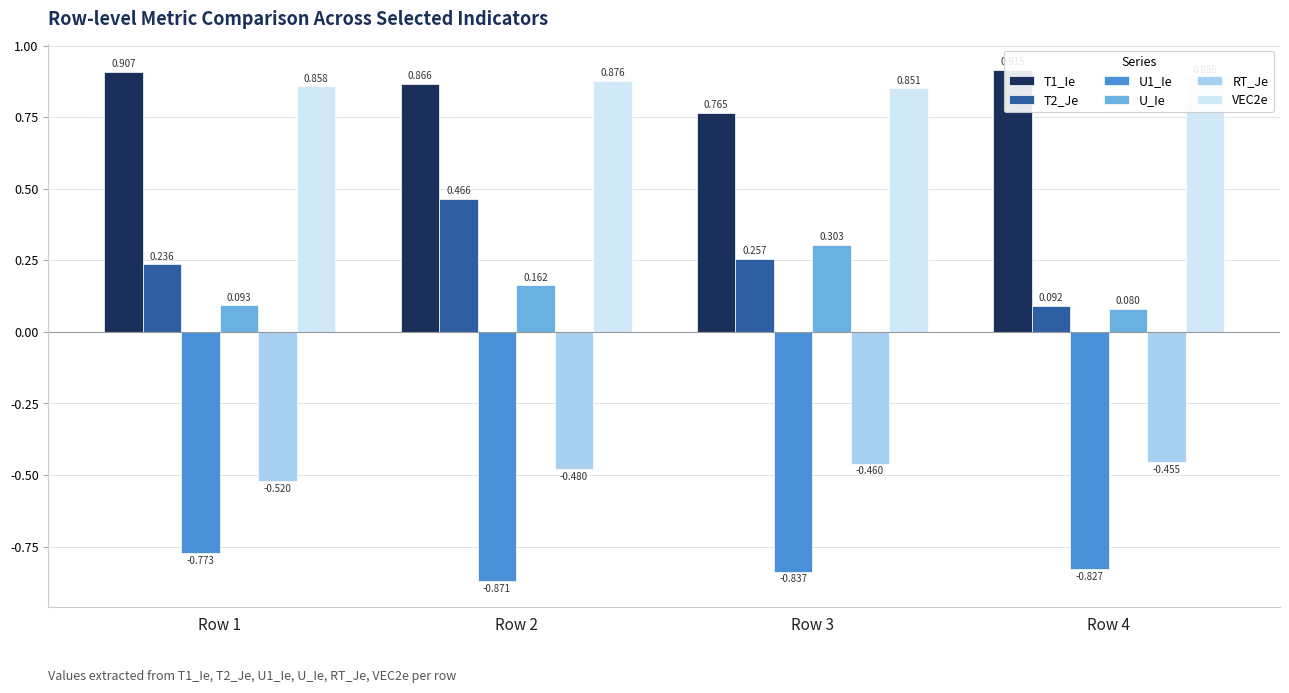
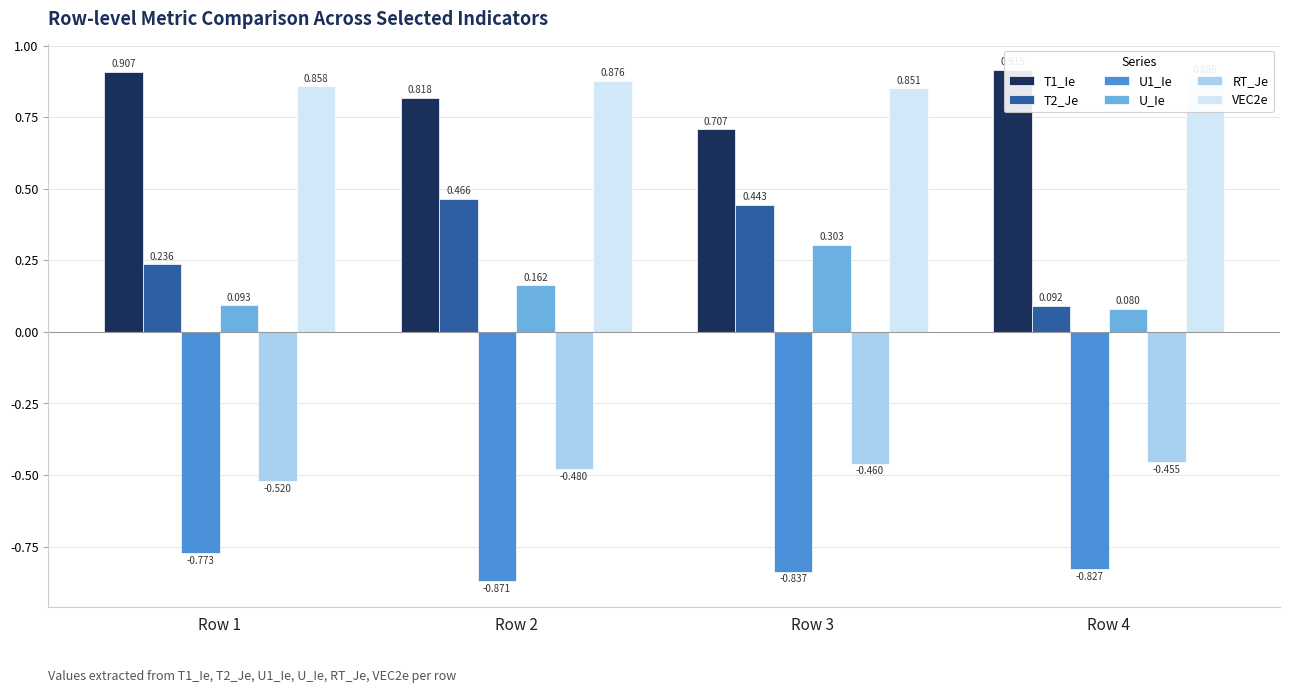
  {
    "T1_Ie": {
      "Row 1": 0.907,
-     "Row 2": 0.866,
-     "Row 3": 0.765
+     "Row 2": 0.818,
+     "Row 3": 0.707
    },
    "T2_Je": {
      "Row 1": 0.236,
      "Row 2": 0.466,
-     "Row 3": 0.257,
+     "Row 3": 0.443,
      "Row 4": 0.092
    }
  }
